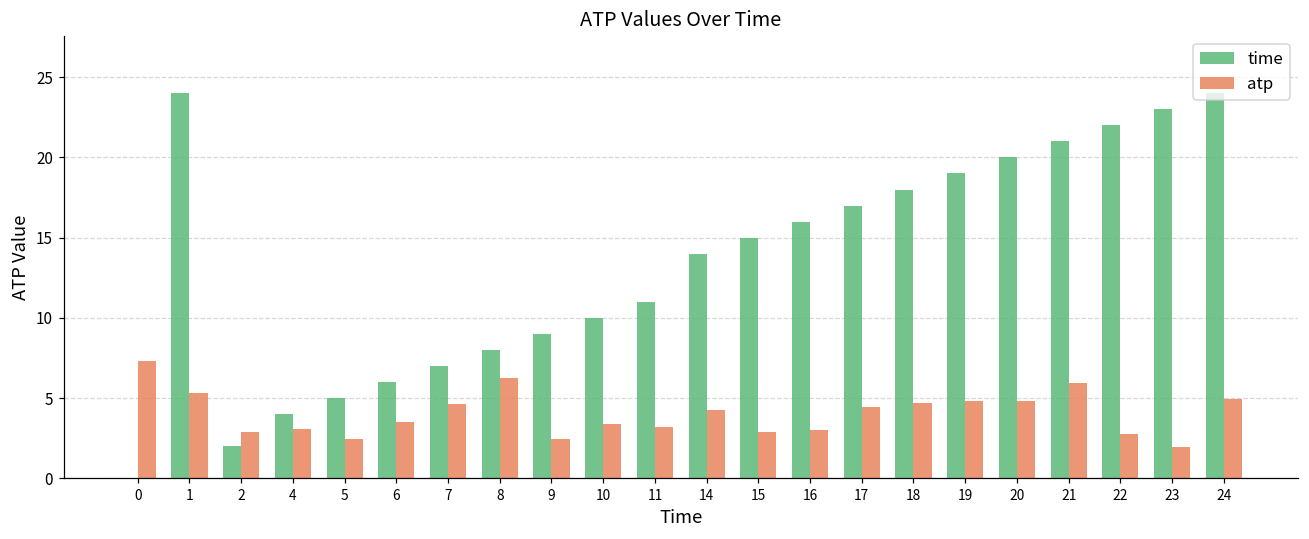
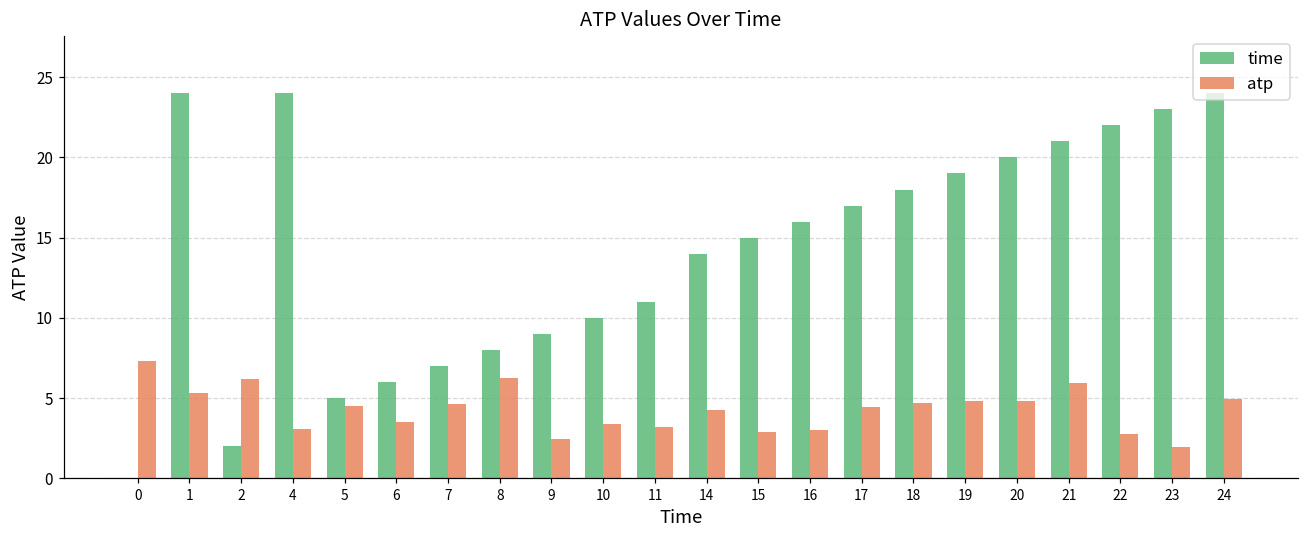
  {
    "time": {
      "0": 0,
      "1": 24,
      "2": 2,
-     "4": 4,
+     "4": 24,
      "5": 5,
      "6": 6,
      "7": 7,
      "8": 8,
      "9": 9,
      "10": 10,
      "11": 11,
      "14": 14,
      "15": 15,
      "16": 16,
      "17": 17,
      "18": 18,
      "19": 19,
      "20": 20,
      "21": 21,
      "22": 22,
      "23": 23
    },
    "atp": {
      "0": 7.3,
      "1": 5.3,
-     "2": 2.9,
+     "2": 6.2,
      "4": 3.0,
-     "5": 2.4,
+     "5": 4.5,
      "6": 3.5,
      "7": 4.6,
      "8": 6.2,
      "9": 2.4,
      "10": 3.4,
      "11": 3.2,
      "14": 4.2,
      "15": 2.9,
      "16": 3.0,
      "17": 4.4,
      "18": 4.7,
      "19": 4.8,
      "20": 4.8,
      "21": 5.9,
      "22": 2.8,
      "23": 1.9,
      "24": 4.9
    }
  }
